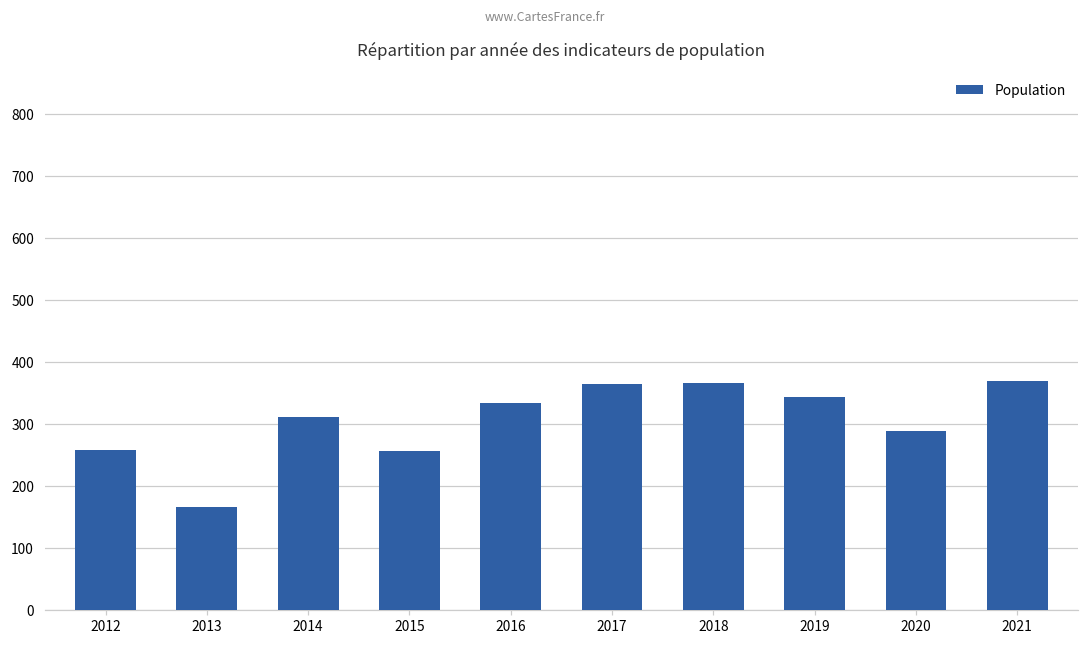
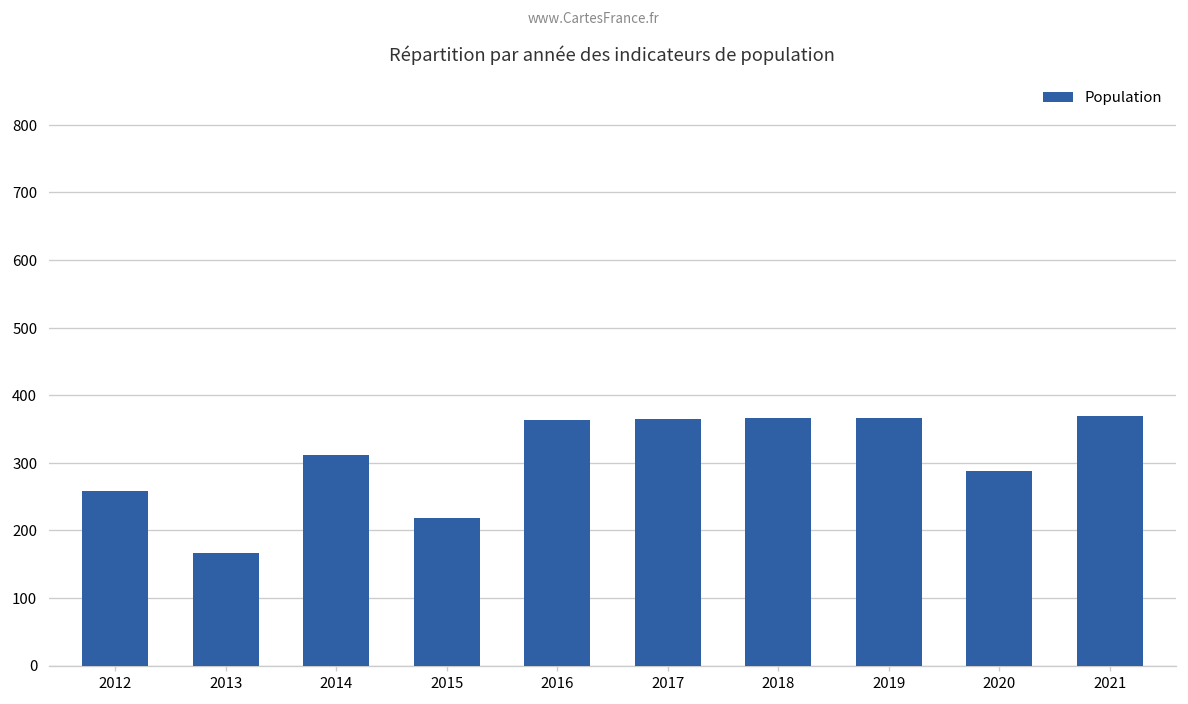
  {
    "2012": 260,
    "2013": 170,
    "2014": 310,
-   "2015": 260,
-   "2016": 330,
+   "2015": 220,
+   "2016": 360,
    "2017": 370,
    "2018": 370,
-   "2019": 340,
+   "2019": 370,
    "2020": 290,
    "2021": 370
  }
